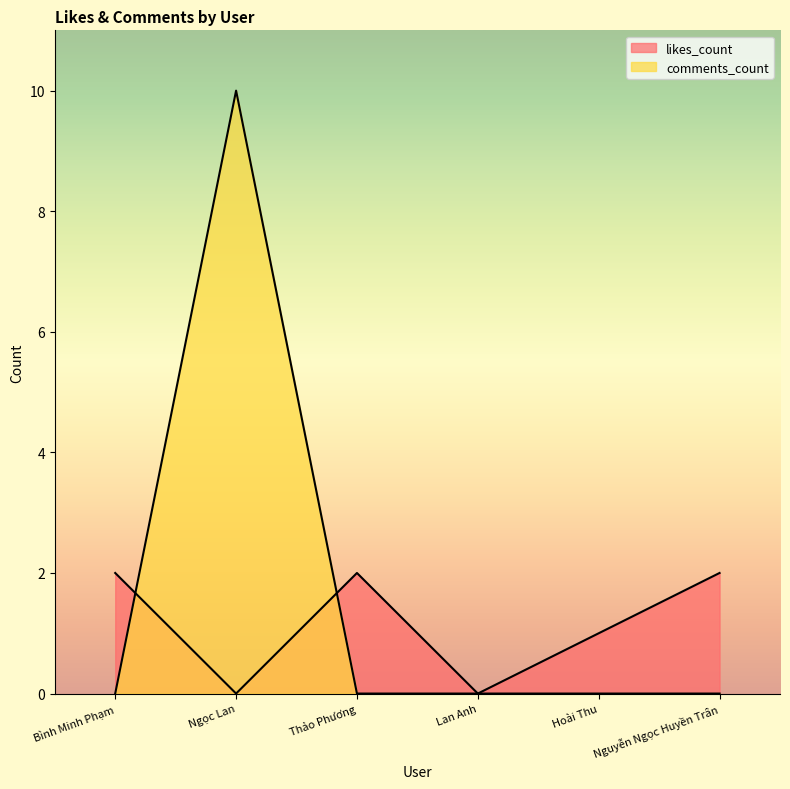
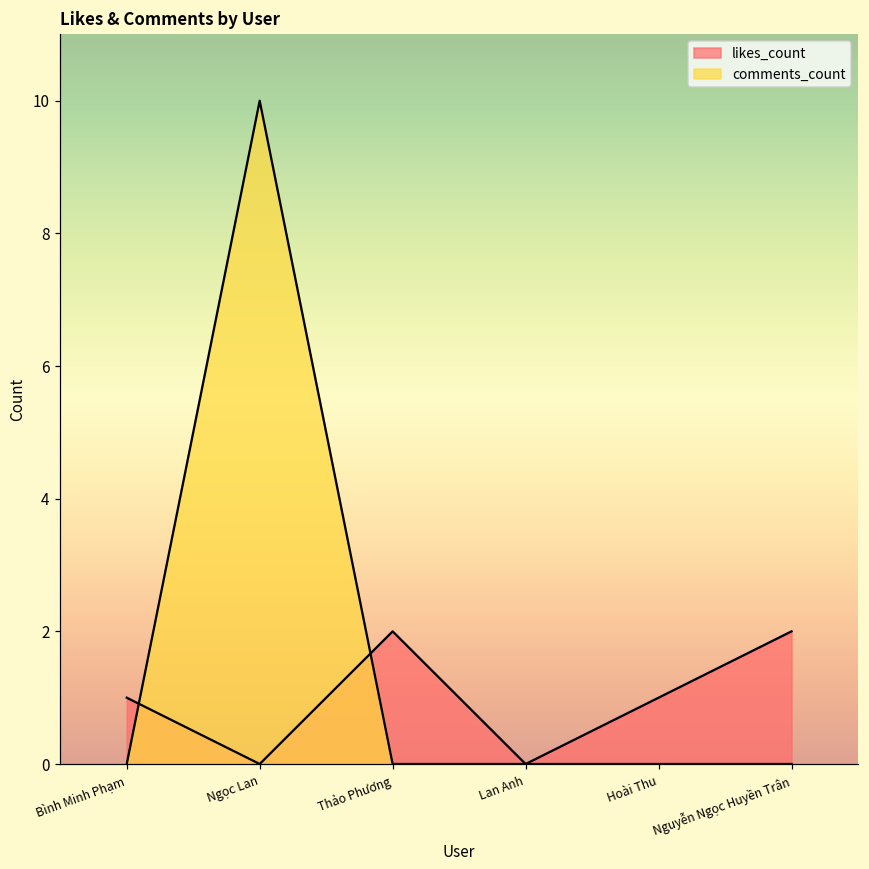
  {
    "likes_count": {
-     "Bình Minh Phạm": 2,
+     "Bình Minh Phạm": 1,
      "Ngọc Lan": 0,
      "Thảo Phương": 2,
      "Hoài Thu": 1,
      "Nguyễn Ngọc Huyền Trân": 2
    },
    "comments_count": {
      "Bình Minh Phạm": 0,
      "Ngọc Lan": 10,
      "Thảo Phương": 0,
      "Hoài Thu": 0,
      "Nguyễn Ngọc Huyền Trân": 0
    }
  }
